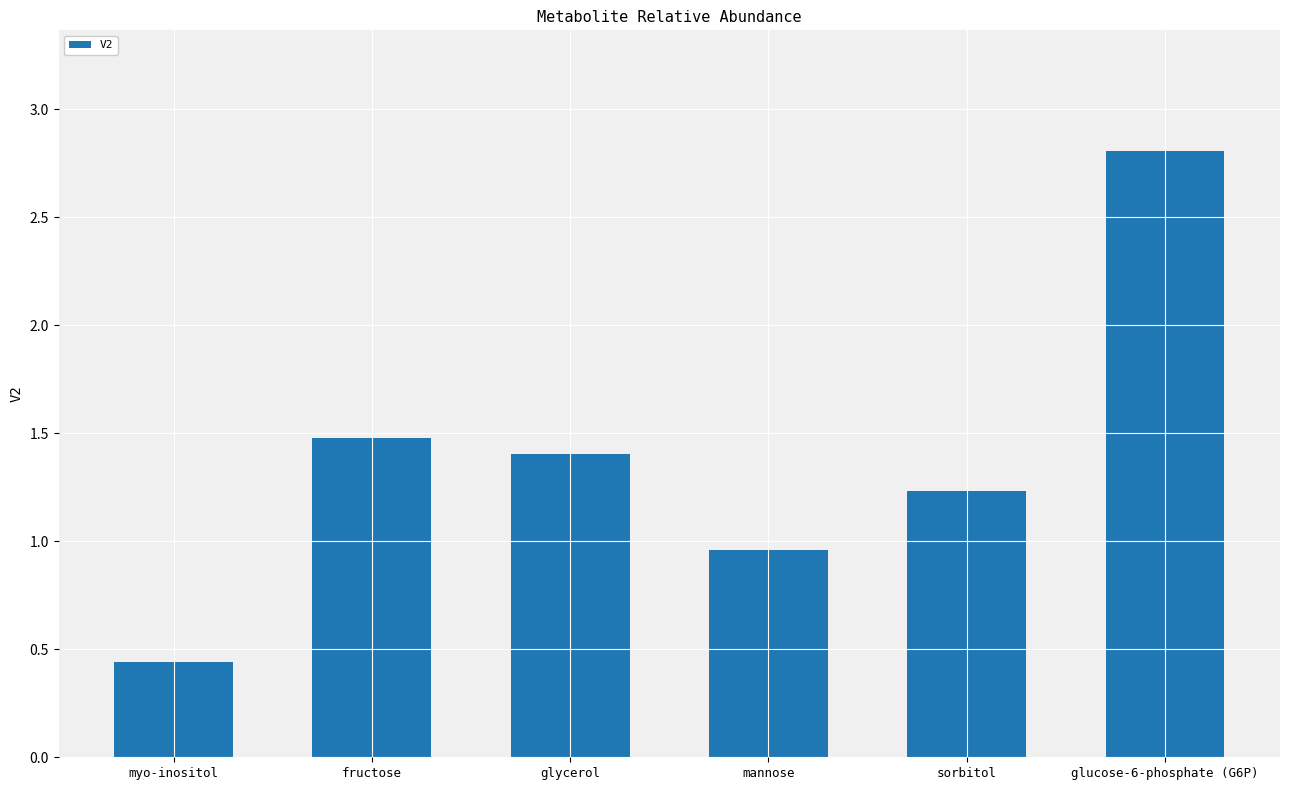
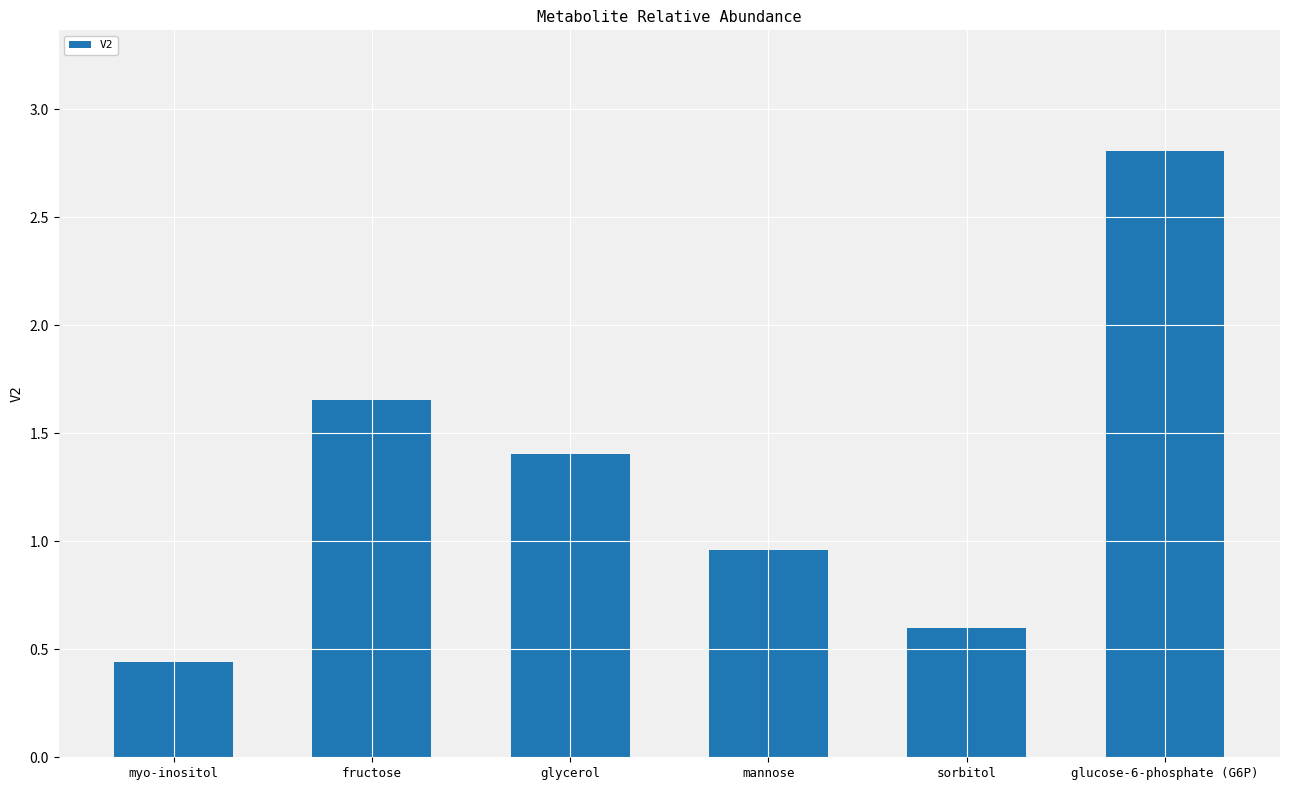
  {
    "myo-inositol": 0.44,
-   "fructose": 1.48,
+   "fructose": 1.66,
    "glycerol": 1.40,
    "mannose": 0.96,
-   "sorbitol": 1.23,
+   "sorbitol": 0.60,
    "glucose-6-phosphate (G6P)": 2.80
  }
